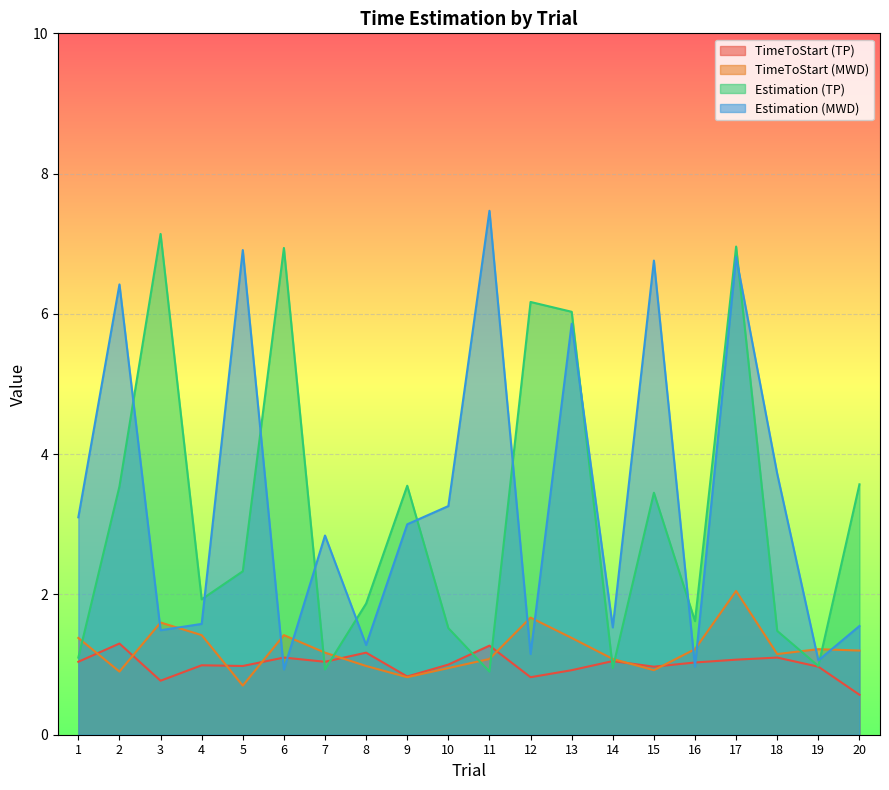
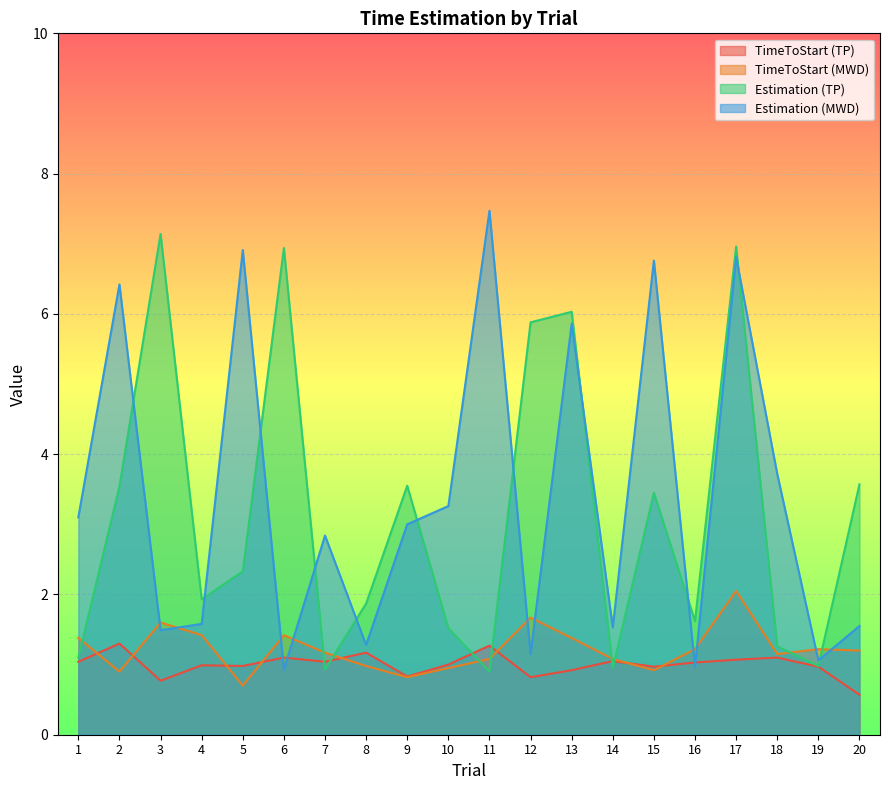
  {
    "Estimation (TP)": {
      "1": 1.1,
      "2": 3.5,
      "3": 7.1,
      "4": 1.9,
      "5": 2.3,
      "6": 6.9,
      "7": 0.9,
      "8": 1.9,
      "9": 3.6,
      "10": 1.5,
      "11": 0.9,
-     "12": 6.2,
+     "12": 5.9,
      "13": 6.0,
      "14": 1.0,
      "15": 3.5,
      "16": 1.6,
      "17": 7.0,
-     "18": 1.5,
+     "18": 1.3,
      "20": 3.6
    },
    "Estimation (MWD)": {
      "1": 3.1,
      "2": 6.4,
      "3": 1.5,
      "4": 1.6,
      "5": 6.9,
      "6": 0.9,
      "7": 2.8,
      "8": 1.3,
      "9": 3.0,
      "10": 3.3,
      "11": 7.5,
      "12": 1.2,
      "13": 5.9,
      "14": 1.5,
      "15": 6.8,
      "16": 1.0,
      "17": 6.8,
      "18": 3.7,
      "19": 1.1,
      "20": 1.6
    }
  }
